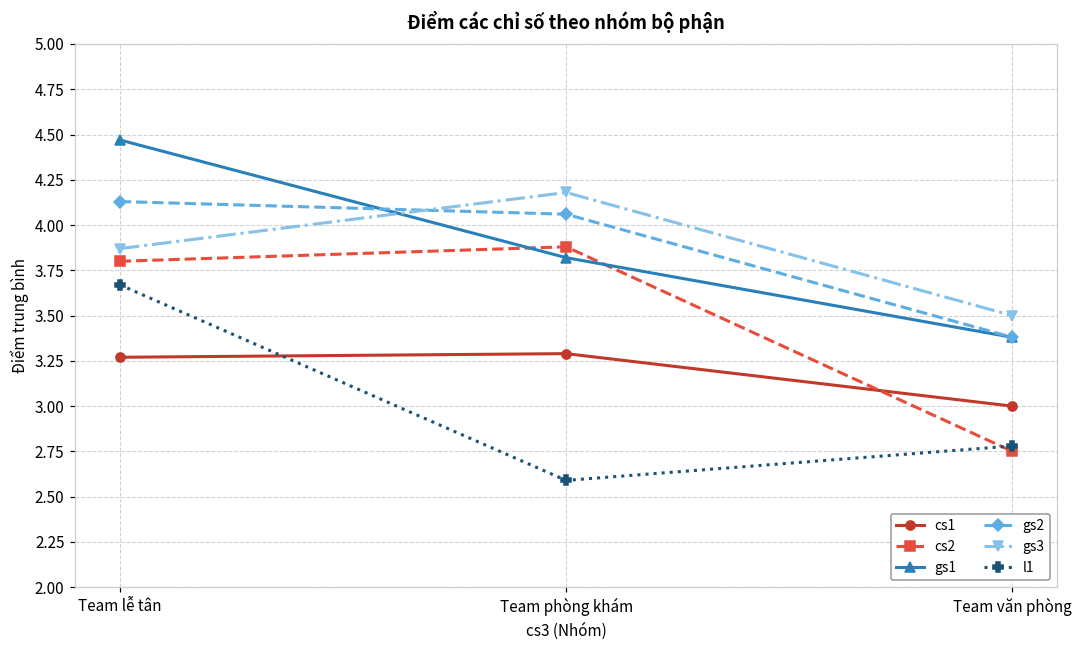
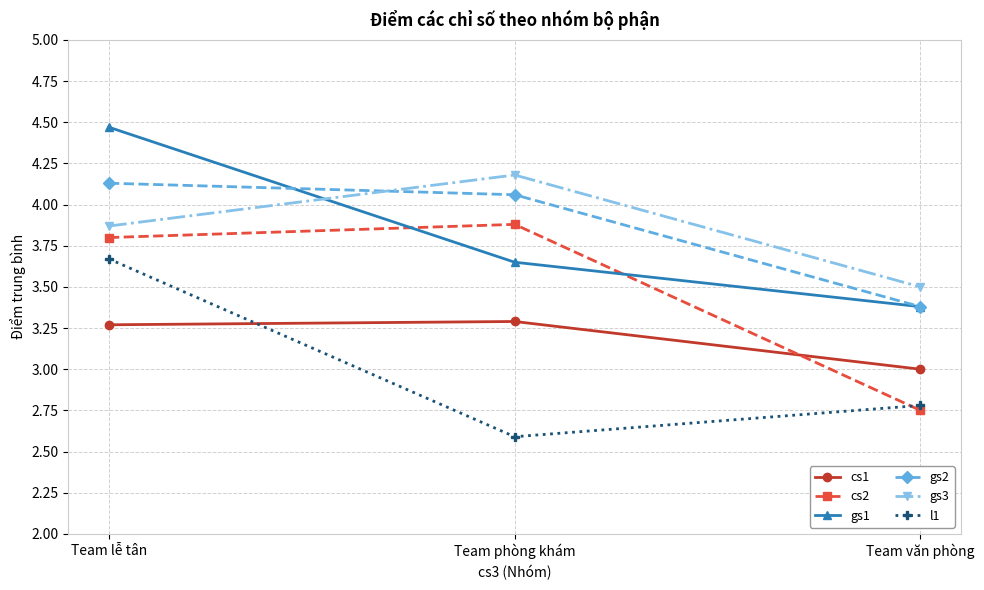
  {
    "gs1": {
      "Team lễ tân": 4.47,
-     "Team phòng khám": 3.82
+     "Team phòng khám": 3.65
    },
    "l1": {
      "Team lễ tân": 3.67,
      "Team phòng khám": 2.59,
      "Team văn phòng": 2.78
    }
  }
